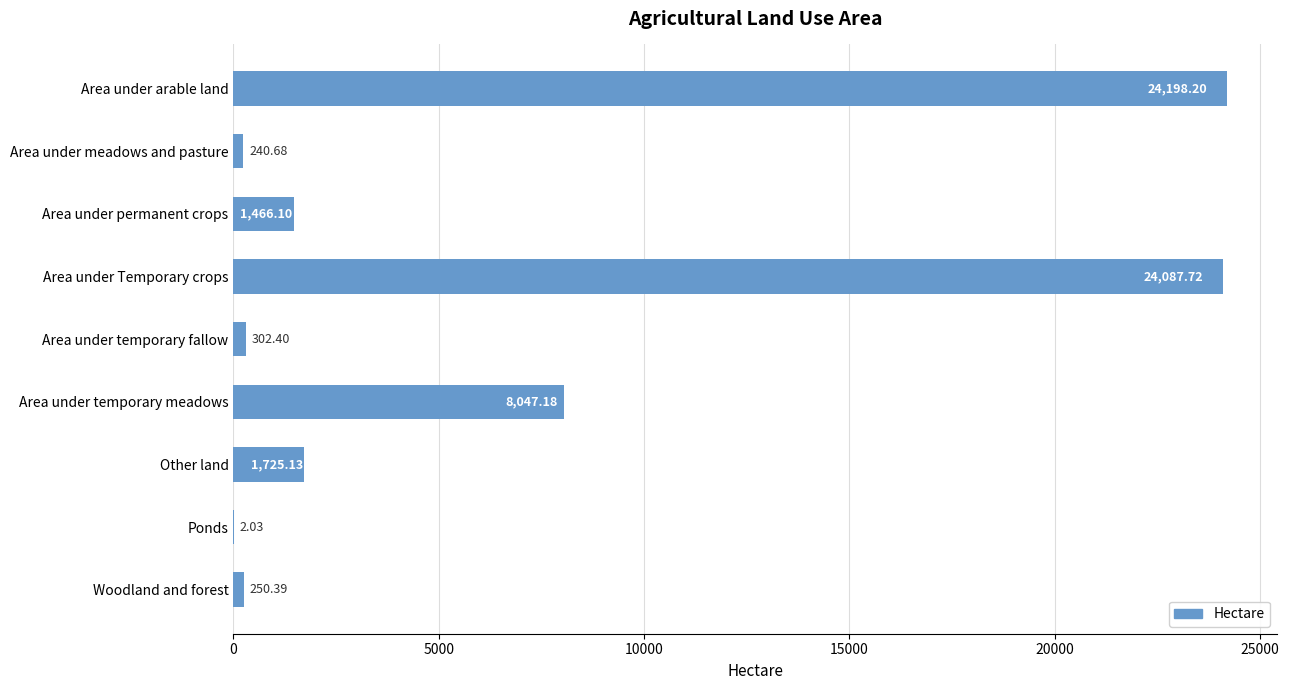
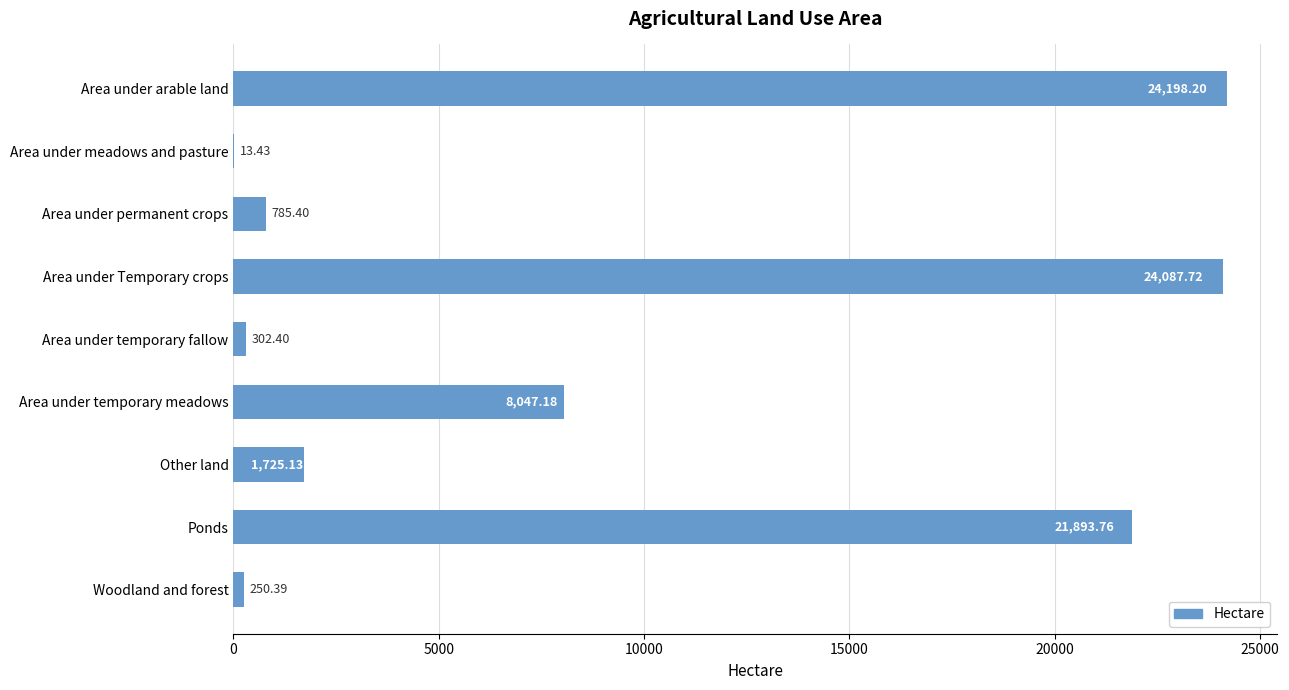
  {
    "Area under arable land": "24,198.20",
-   "Area under meadows and pasture": "240.68",
-   "Area under permanent crops": "1,466.10",
+   "Area under meadows and pasture": "13.43",
+   "Area under permanent crops": "785.40",
    "Area under Temporary crops": "24,087.72",
    "Area under temporary fallow": "302.40",
    "Area under temporary meadows": "8,047.18",
    "Other land": "1,725.13",
-   "Ponds": "2.03",
+   "Ponds": "21,893.76",
    "Woodland and forest": "250.39"
  }
